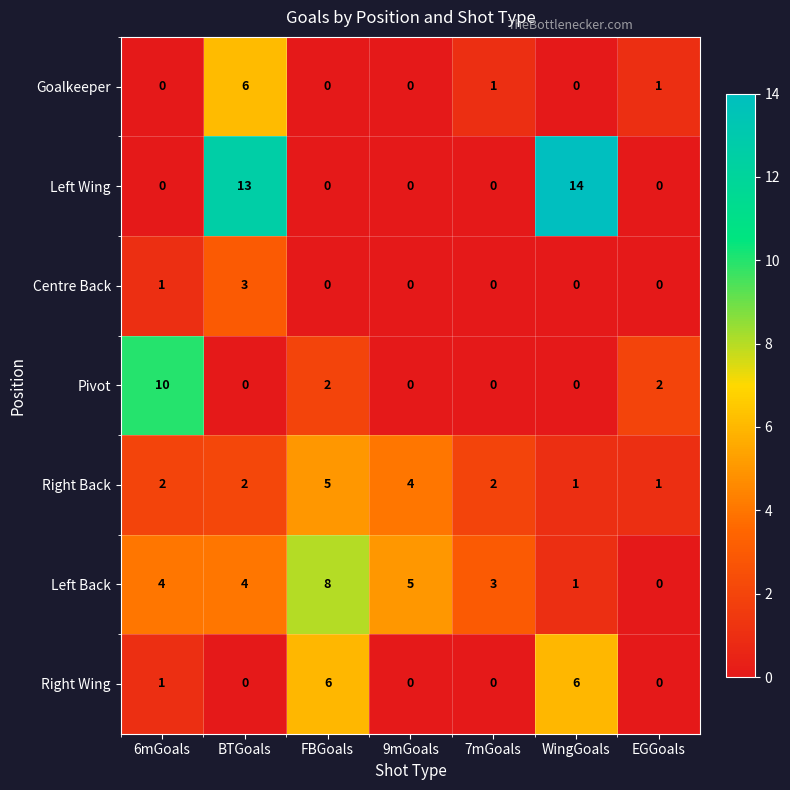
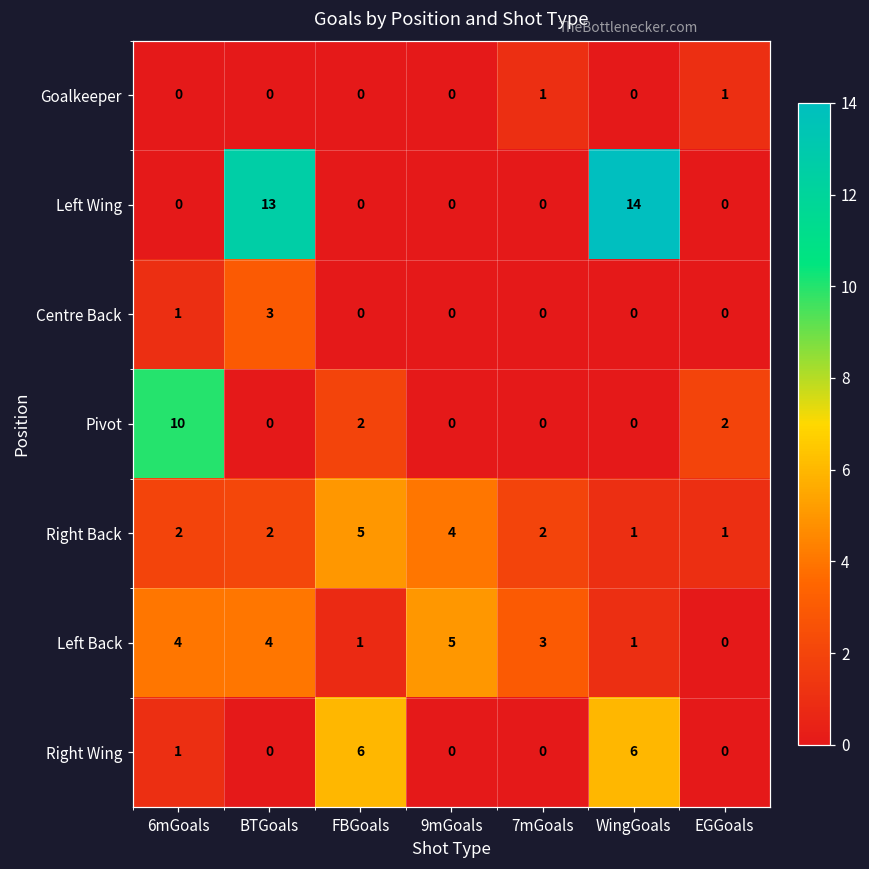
  {
    "Goalkeeper": {
      "6mGoals": 0,
-     "BTGoals": 6,
+     "BTGoals": 0,
      "FBGoals": 0,
      "9mGoals": 0,
      "7mGoals": 1,
      "WingGoals": 0,
      "EGGoals": 1
    },
    "Left Wing": {
      "6mGoals": 0,
      "BTGoals": 13,
      "FBGoals": 0,
      "9mGoals": 0,
      "7mGoals": 0,
      "WingGoals": 14,
      "EGGoals": 0
    },
    "Centre Back": {
      "6mGoals": 1,
      "BTGoals": 3,
      "FBGoals": 0,
      "9mGoals": 0,
      "7mGoals": 0,
      "WingGoals": 0,
      "EGGoals": 0
    },
    "Pivot": {
      "6mGoals": 10,
      "BTGoals": 0,
      "FBGoals": 2,
      "9mGoals": 0,
      "7mGoals": 0,
      "WingGoals": 0,
      "EGGoals": 2
    },
    "Right Back": {
      "6mGoals": 2,
      "BTGoals": 2,
      "FBGoals": 5,
      "9mGoals": 4,
      "7mGoals": 2,
      "WingGoals": 1,
      "EGGoals": 1
    },
    "Left Back": {
      "6mGoals": 4,
      "BTGoals": 4,
-     "FBGoals": 8,
+     "FBGoals": 1,
      "9mGoals": 5,
      "7mGoals": 3,
      "WingGoals": 1,
      "EGGoals": 0
    },
    "Right Wing": {
      "6mGoals": 1,
      "BTGoals": 0,
      "FBGoals": 6,
      "9mGoals": 0,
      "7mGoals": 0,
      "WingGoals": 6,
      "EGGoals": 0
    }
  }
